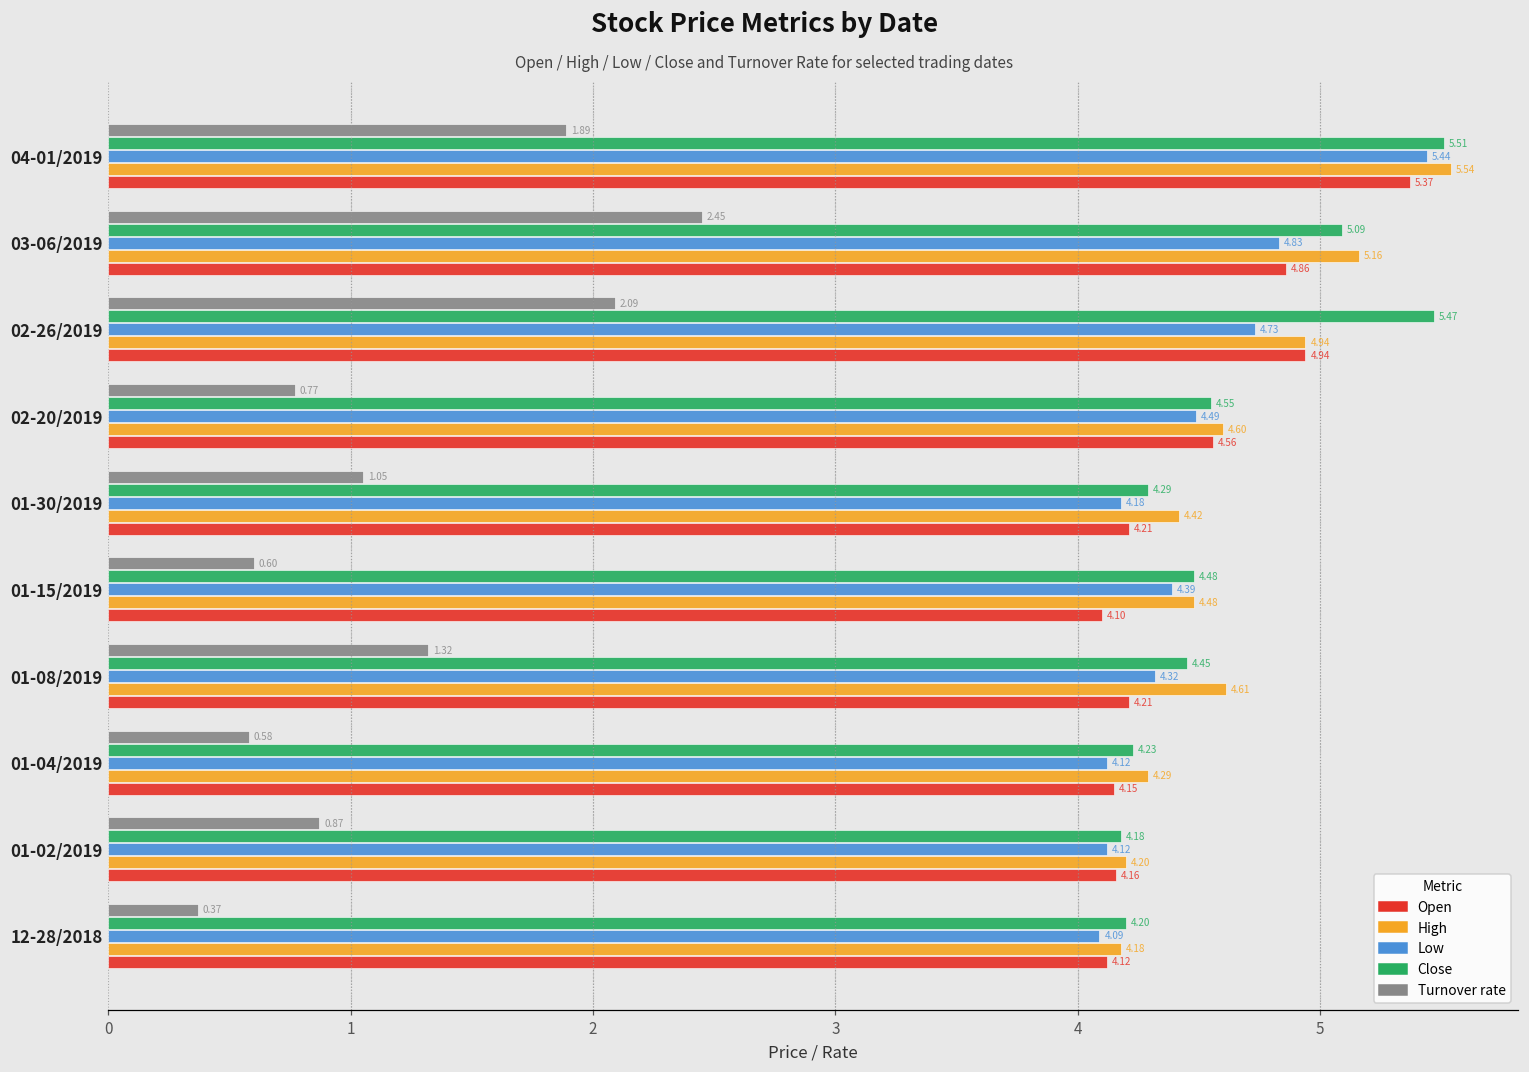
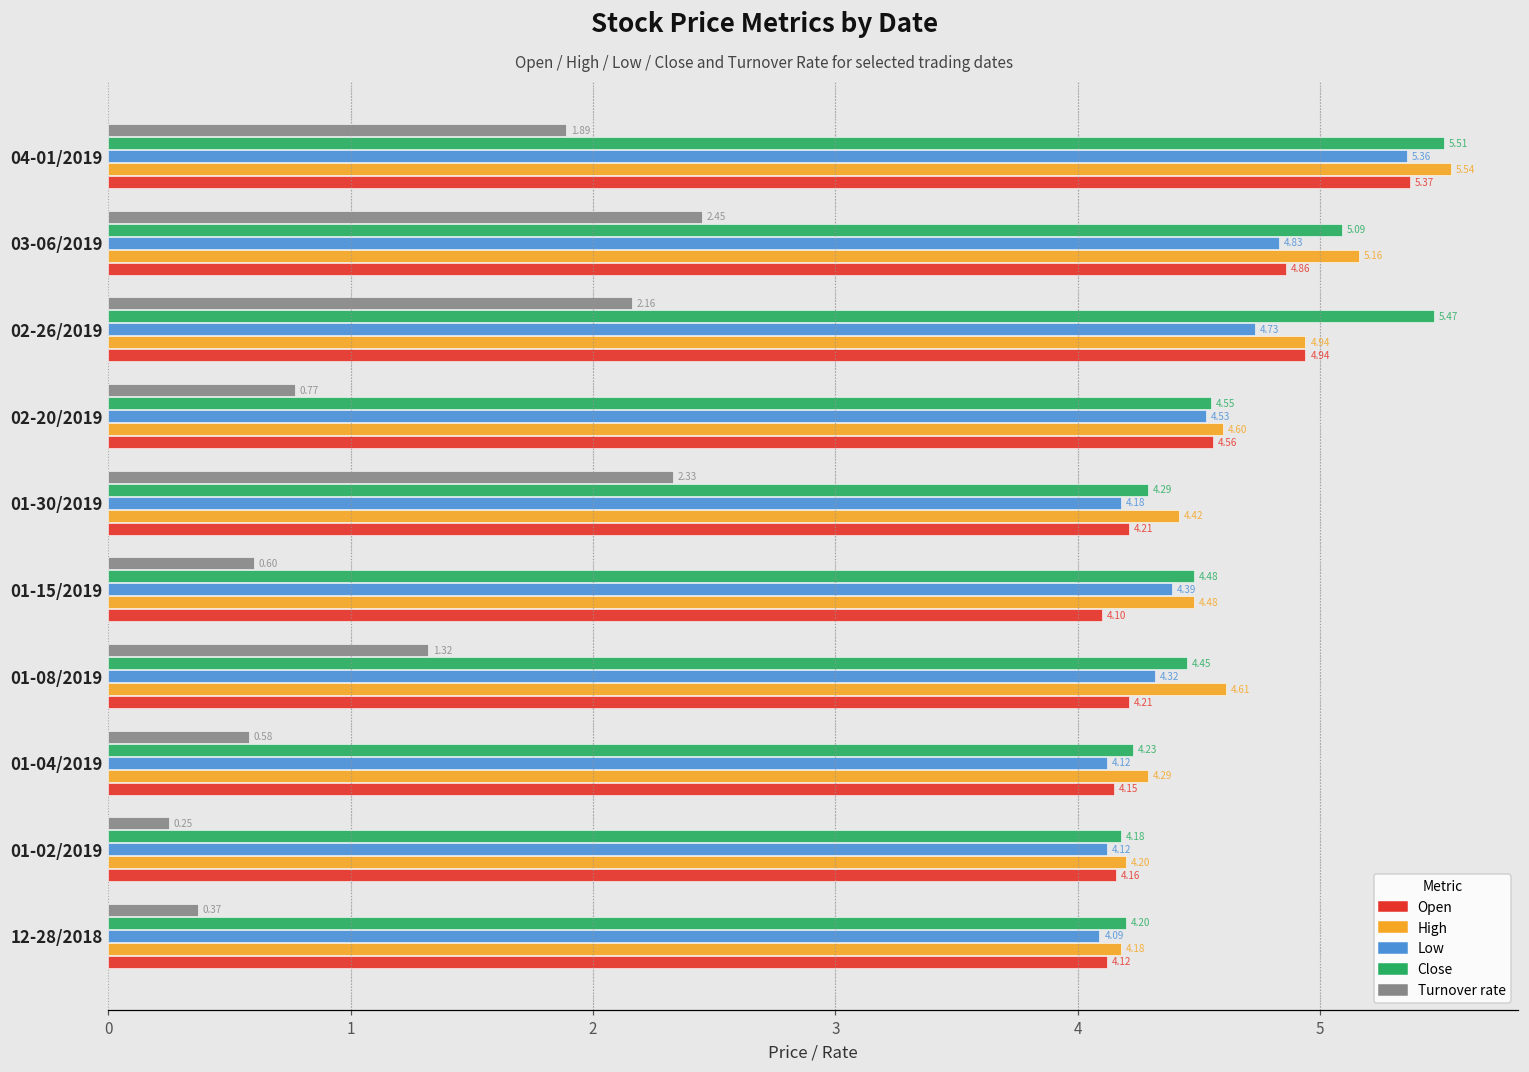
  {
    "Open": {
      "04-01/2019": 5.37,
      "03-06/2019": 4.86,
      "02-26/2019": 4.94,
      "02-20/2019": 4.56,
      "01-30/2019": 4.21,
      "01-15/2019": 4.10,
      "01-08/2019": 4.21,
      "01-04/2019": 4.15,
      "01-02/2019": 4.16,
      "12-28/2018": 4.12
    },
    "High": {
      "04-01/2019": 5.54,
      "03-06/2019": 5.16,
      "02-26/2019": 4.94,
      "02-20/2019": 4.60,
      "01-30/2019": 4.42,
      "01-15/2019": 4.48,
      "01-08/2019": 4.61,
      "01-04/2019": 4.29,
      "01-02/2019": 4.20,
      "12-28/2018": 4.18
    },
    "Low": {
-     "04-01/2019": 5.44,
+     "04-01/2019": 5.36,
      "03-06/2019": 4.83,
      "02-26/2019": 4.73,
-     "02-20/2019": 4.49,
+     "02-20/2019": 4.53,
      "01-30/2019": 4.18,
      "01-15/2019": 4.39,
      "01-08/2019": 4.32,
      "01-04/2019": 4.12,
      "01-02/2019": 4.12,
      "12-28/2018": 4.09
    },
    "Close": {
      "04-01/2019": 5.51,
      "03-06/2019": 5.09,
      "02-26/2019": 5.47,
      "02-20/2019": 4.55,
      "01-30/2019": 4.29,
      "01-15/2019": 4.48,
      "01-08/2019": 4.45,
      "01-04/2019": 4.23,
      "01-02/2019": 4.18,
      "12-28/2018": 4.20
    },
    "Turnover rate": {
      "04-01/2019": 1.89,
      "03-06/2019": 2.45,
-     "02-26/2019": 2.09,
+     "02-26/2019": 2.16,
      "02-20/2019": 0.77,
-     "01-30/2019": 1.05,
+     "01-30/2019": 2.33,
      "01-15/2019": 0.60,
      "01-08/2019": 1.32,
      "01-04/2019": 0.58,
-     "01-02/2019": 0.87,
+     "01-02/2019": 0.25,
      "12-28/2018": 0.37
    }
  }
